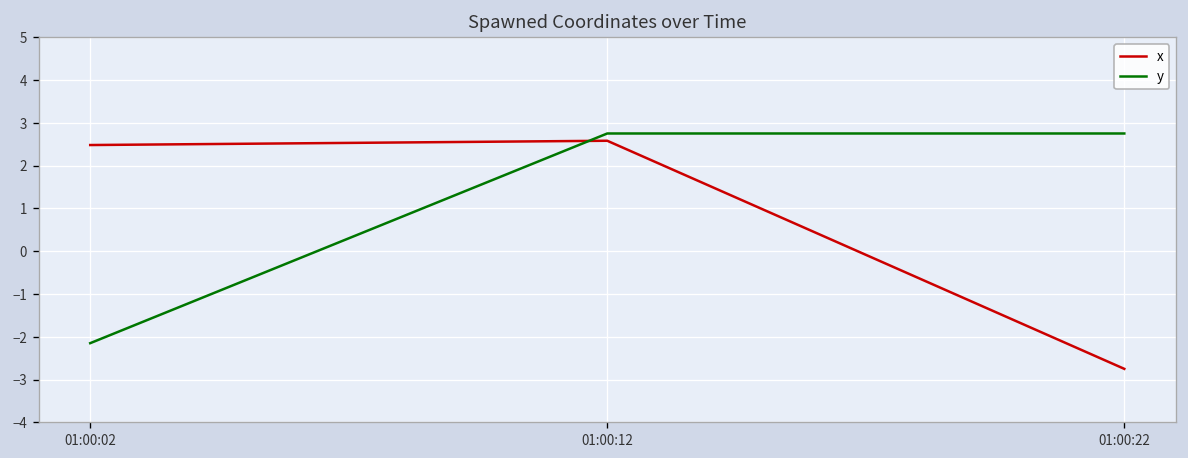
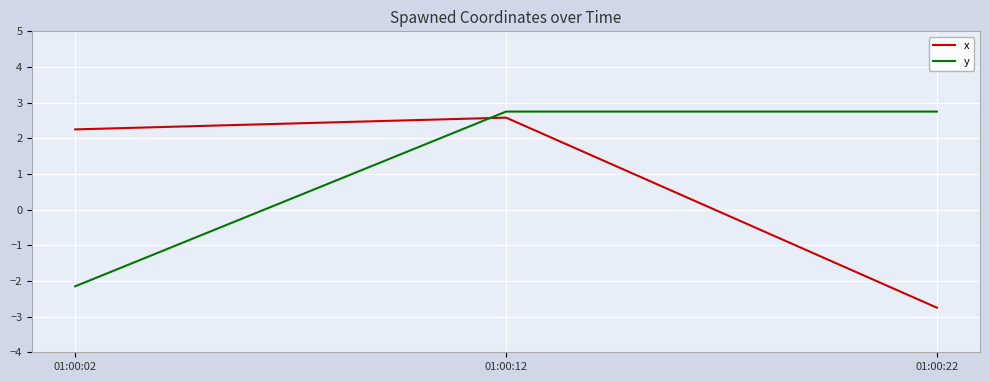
  {
    "x": {
-     "01:00:02": 2.5,
+     "01:00:02": 2.3,
      "01:00:12": 2.6,
      "01:00:22": -2.8
    },
    "y": {
      "01:00:02": -2.2,
      "01:00:12": 2.8,
      "01:00:22": 2.8
    }
  }
